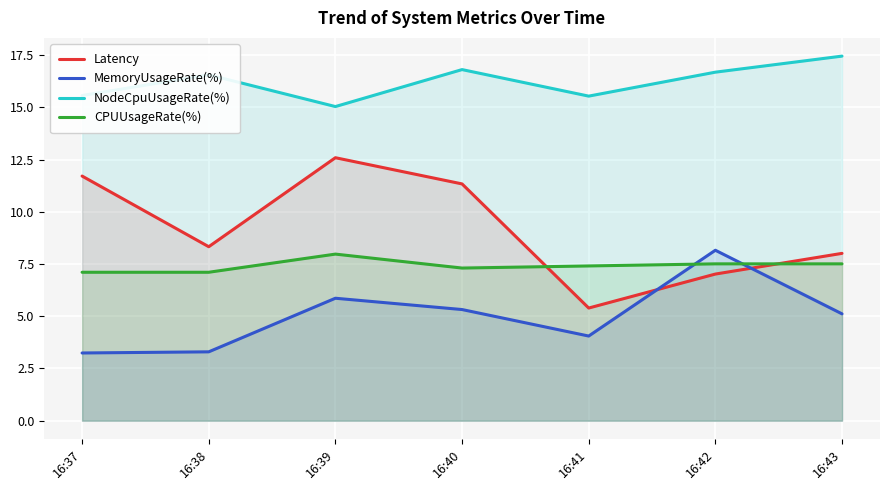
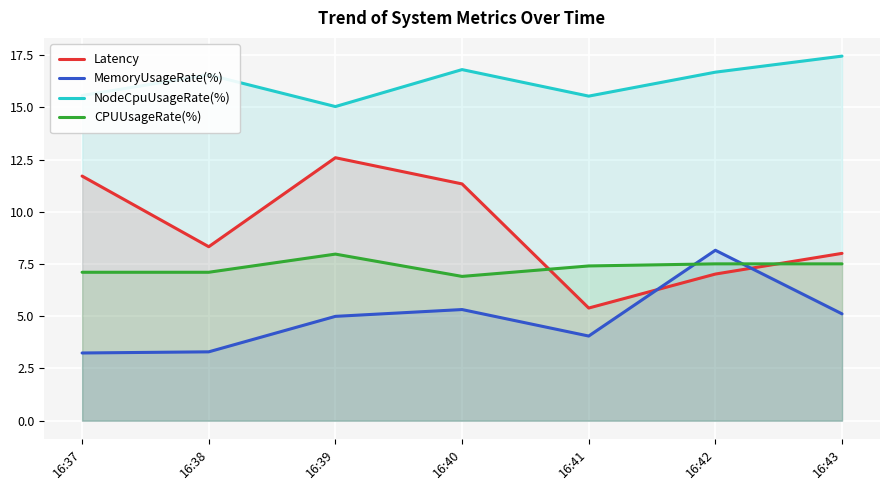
  {
    "Latency": {
      "16:37": 11.7,
      "16:38": 8.3,
      "16:39": 12.6,
      "16:40": 11.3,
      "16:41": 5.4,
      "16:42": 7.0,
      "16:43": 8.0
    },
    "MemoryUsageRate(%)": {
      "16:37": 3.2,
      "16:38": 3.3,
-     "16:39": 5.9,
+     "16:39": 5.0,
      "16:40": 5.3,
      "16:41": 4.1,
      "16:42": 8.2,
      "16:43": 5.1
    },
    "NodeCpuUsageRate(%)": {
      "16:39": 15.0,
      "16:40": 16.8,
      "16:41": 15.5,
      "16:42": 16.7,
      "16:43": 17.5
    },
    "CPUUsageRate(%)": {
      "16:37": 7.1,
      "16:38": 7.1,
      "16:39": 8.0,
-     "16:40": 7.3,
+     "16:40": 6.9,
      "16:41": 7.4,
      "16:42": 7.5,
      "16:43": 7.5
    }
  }
